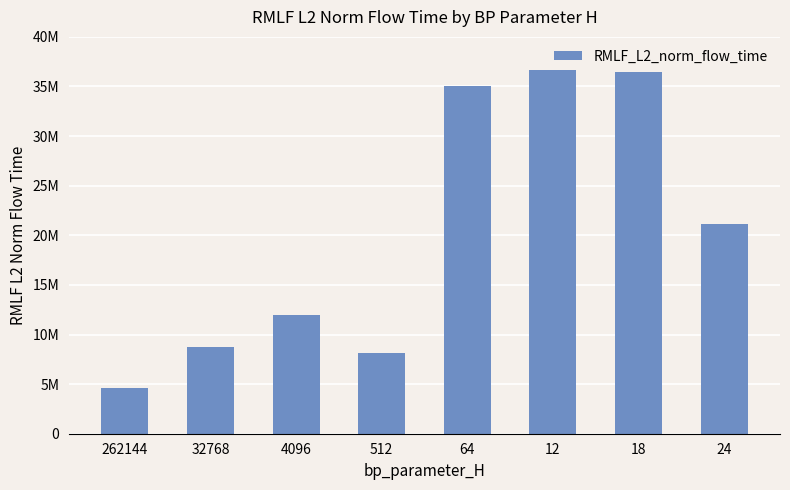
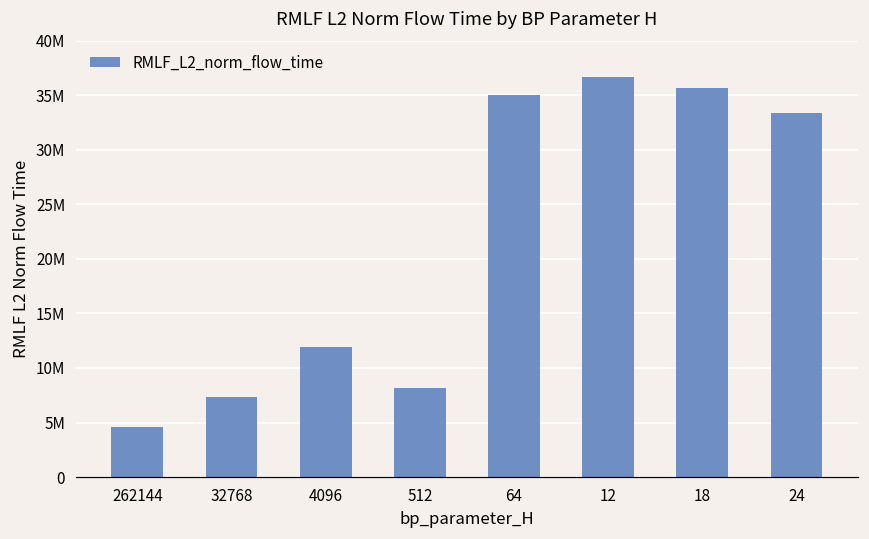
  {
    "262144": 5000000,
-   "32768": 9000000,
+   "32768": 7000000,
    "4096": 12000000,
    "512": 8000000,
    "64": 35000000,
    "12": 37000000,
-   "18": 36500000,
-   "24": 21000000
+   "18": 35700000,
+   "24": 33000000
  }
